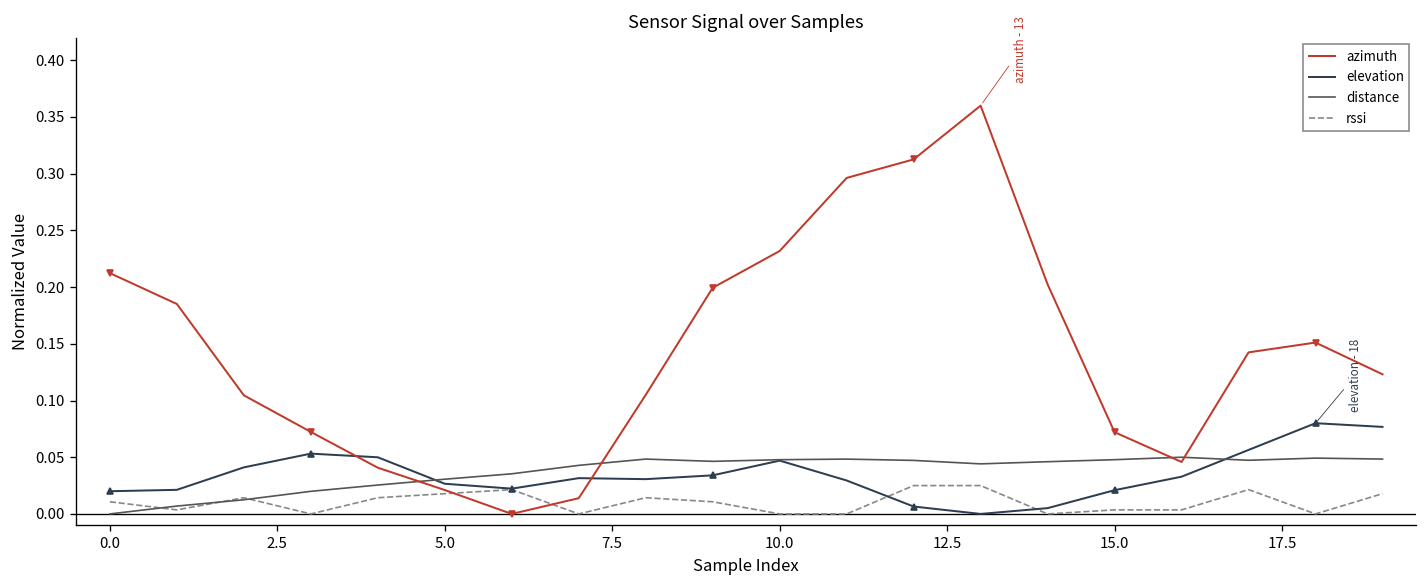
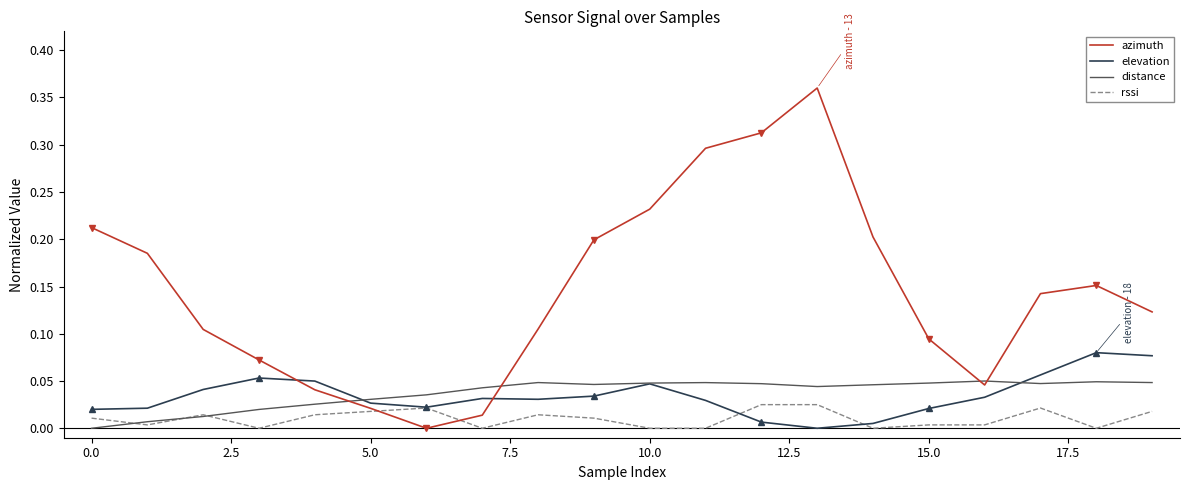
  {
    "azimuth": {
      "0.0": 0.21,
      "5.0": 0.02,
      "10.0": 0.23,
-     "15.0": 0.07
+     "15.0": 0.09
    },
    "rssi": {
      "0.0": 0.01,
      "5.0": 0.02,
      "10.0": 0.00,
      "15.0": 0.00
    }
  }
